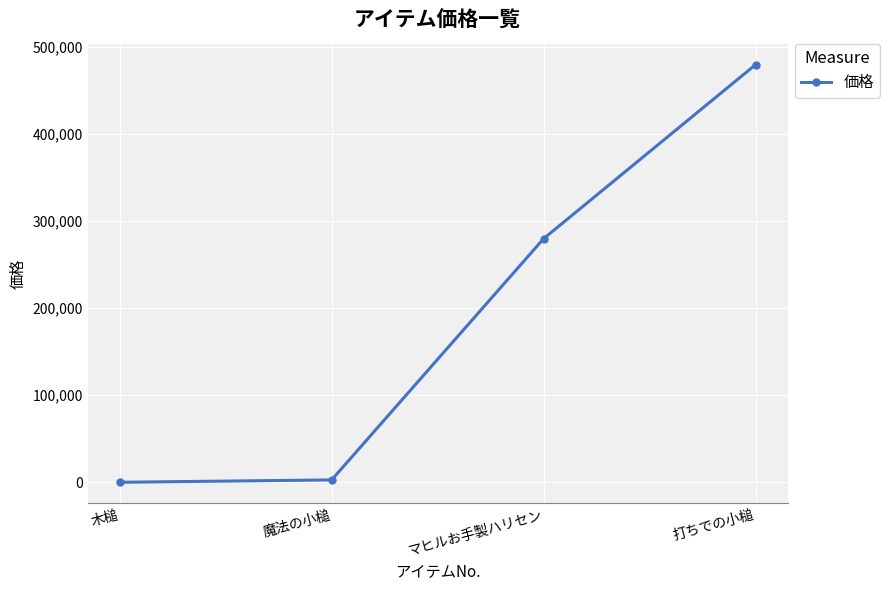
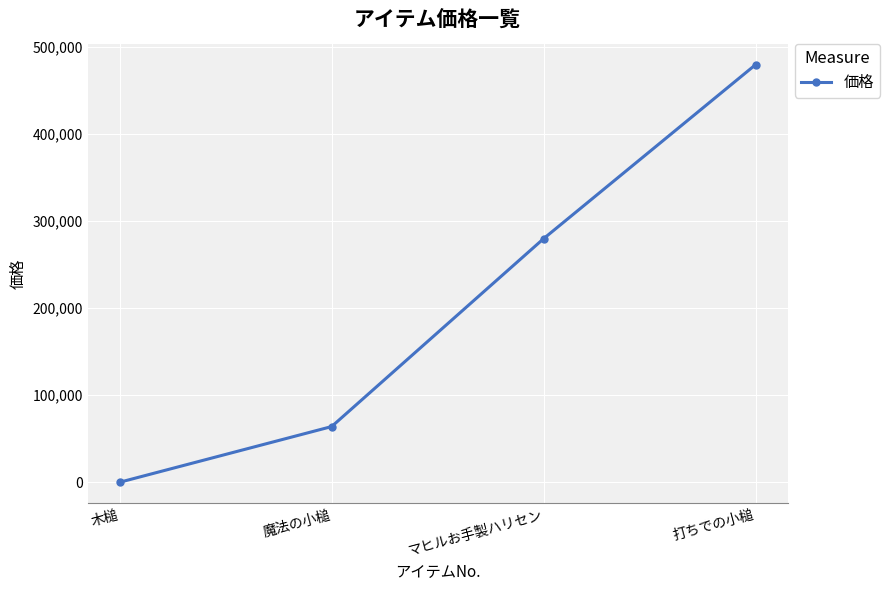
  {
    "木槌": "0",
-   "魔法の小槌": "0",
+   "魔法の小槌": "60,000",
    "マヒルお手製ハリセン": "280,000",
    "打ちでの小槌": "480,000"
  }
